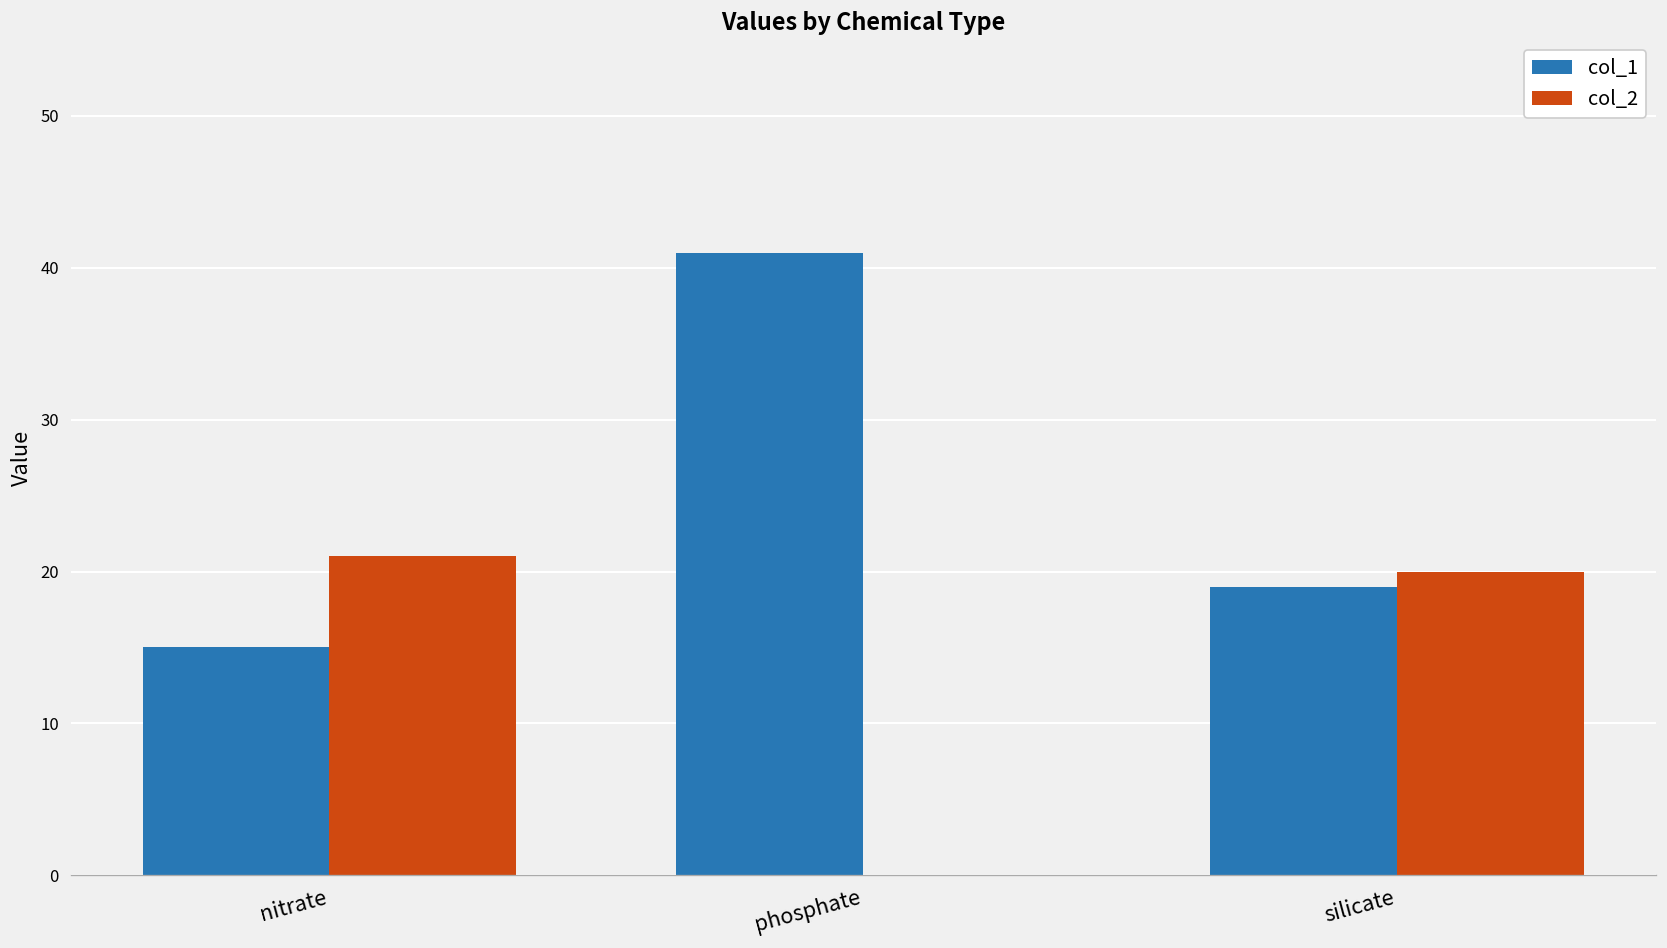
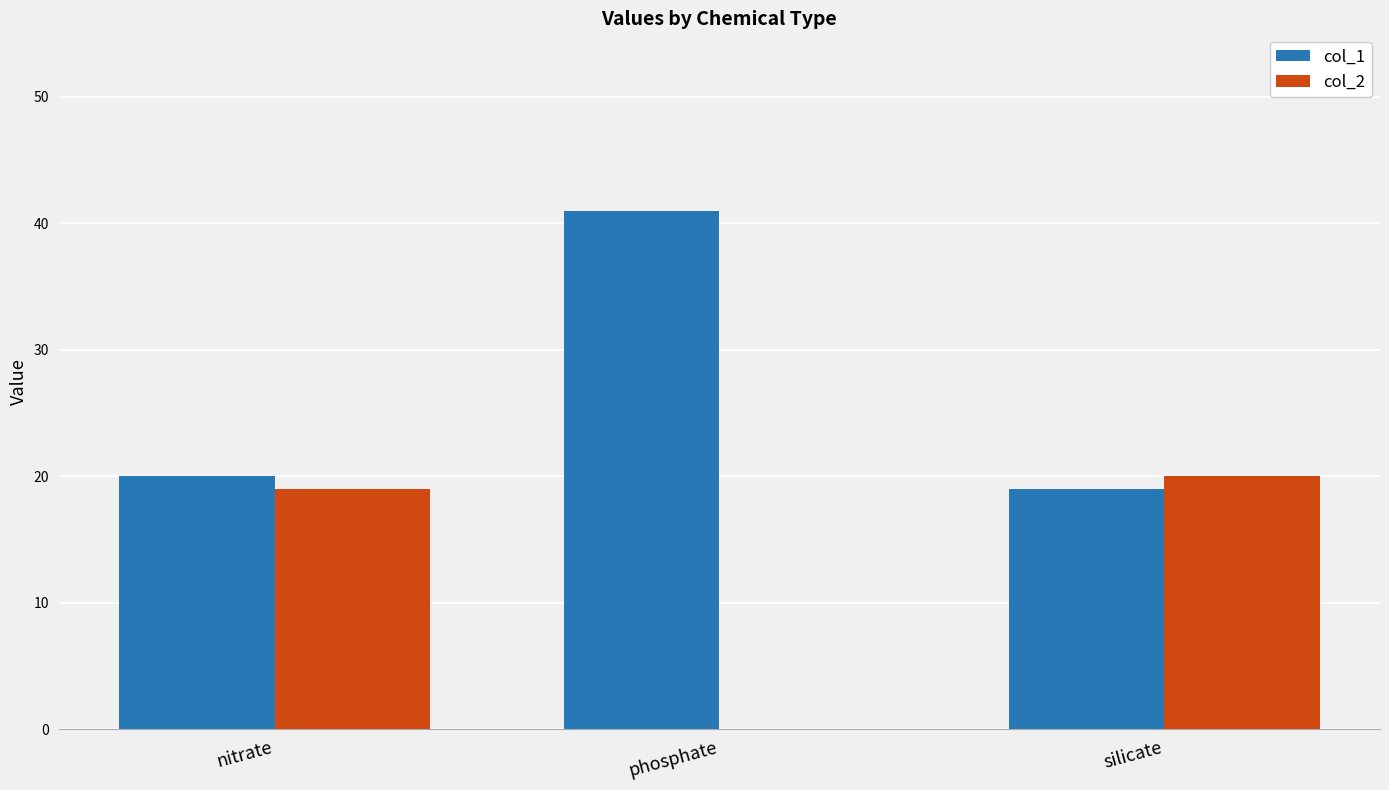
  {
    "col_1": {
-     "nitrate": 15,
+     "nitrate": 20,
      "phosphate": 41,
      "silicate": 19
    },
    "col_2": {
-     "nitrate": 21,
+     "nitrate": 19,
      "phosphate": 0,
      "silicate": 20
    }
  }
